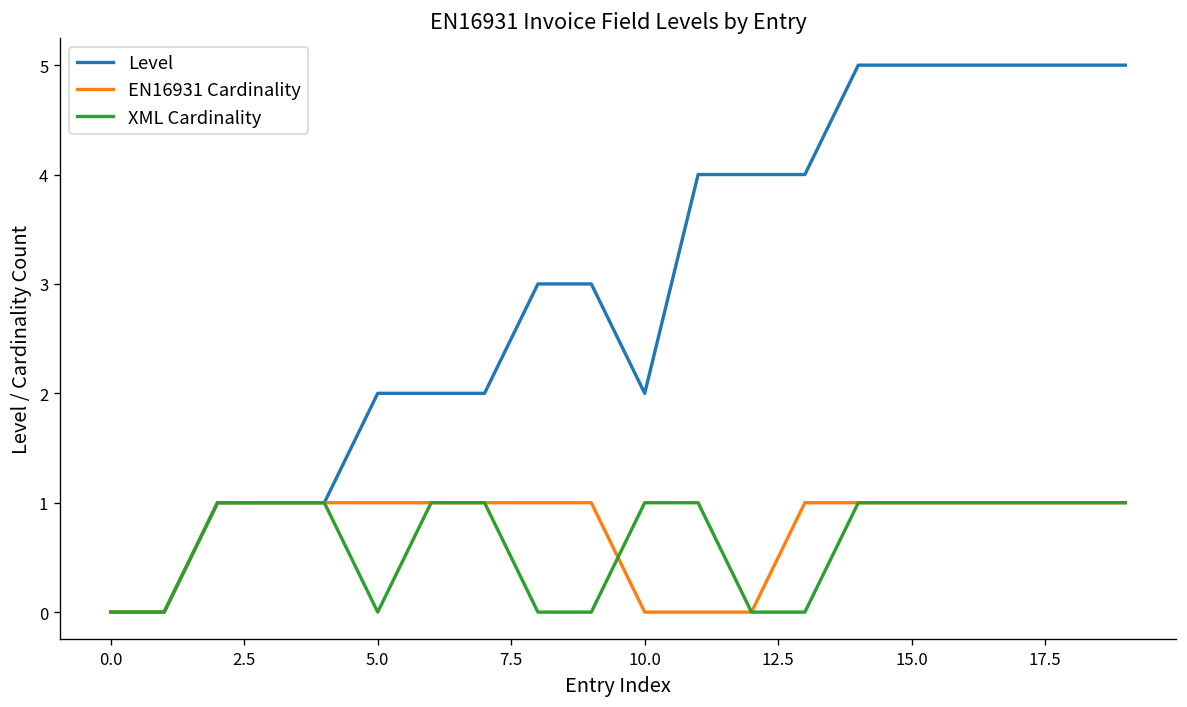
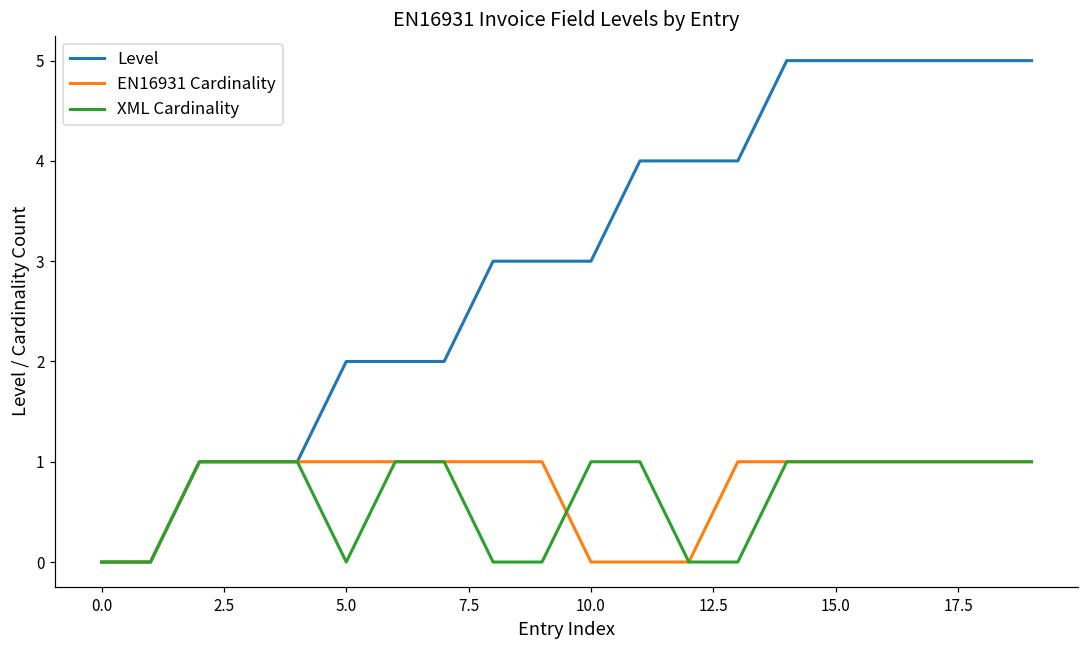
  {
    "Level": {
      "5.0": 2,
-     "10.0": 2,
+     "10.0": 3,
      "15.0": 5
    },
    "EN16931 Cardinality": {
      "5.0": 1,
      "10.0": 0
    },
    "XML Cardinality": {
      "5.0": 0,
      "10.0": 1
    }
  }
